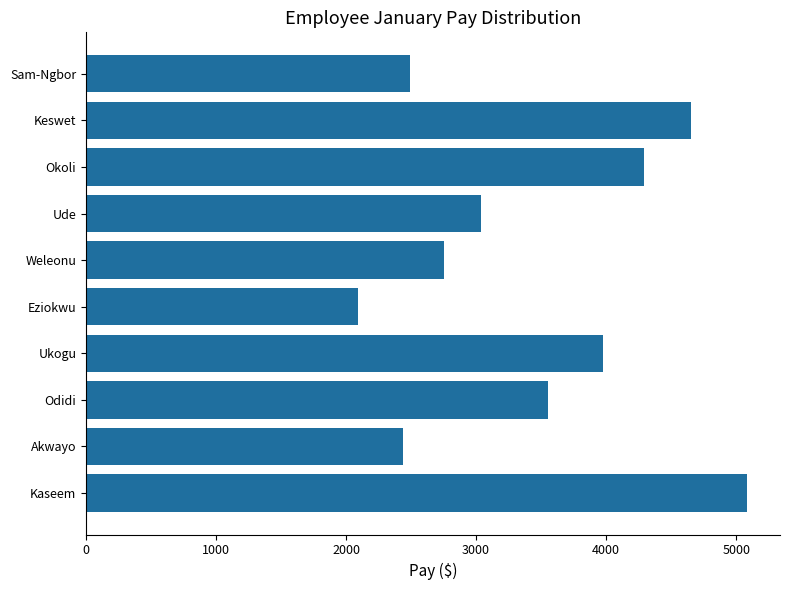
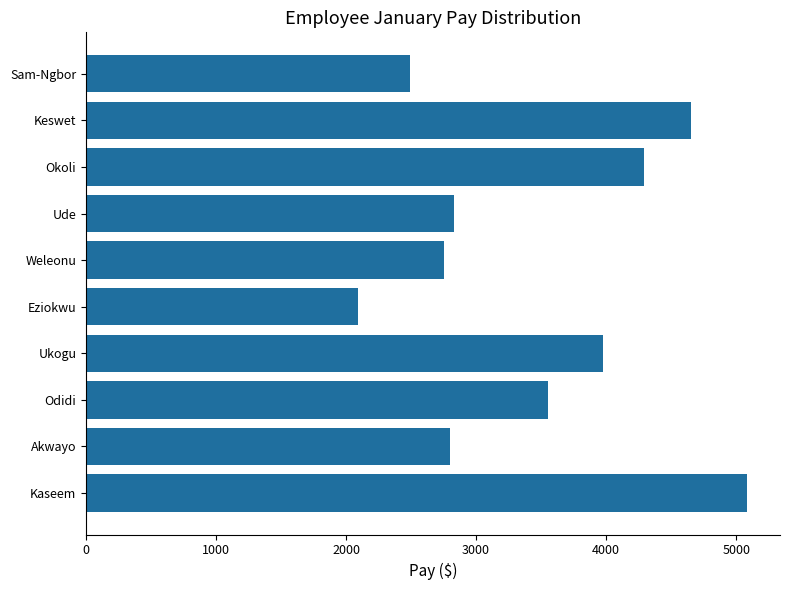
  {
    "Sam-Ngbor": 2490,
    "Keswet": 4650,
    "Okoli": 4290,
-   "Ude": 3040,
+   "Ude": 2830,
    "Weleonu": 2750,
    "Eziokwu": 2100,
    "Ukogu": 3980,
    "Odidi": 3560,
-   "Akwayo": 2440,
+   "Akwayo": 2800,
    "Kaseem": 5080
  }
